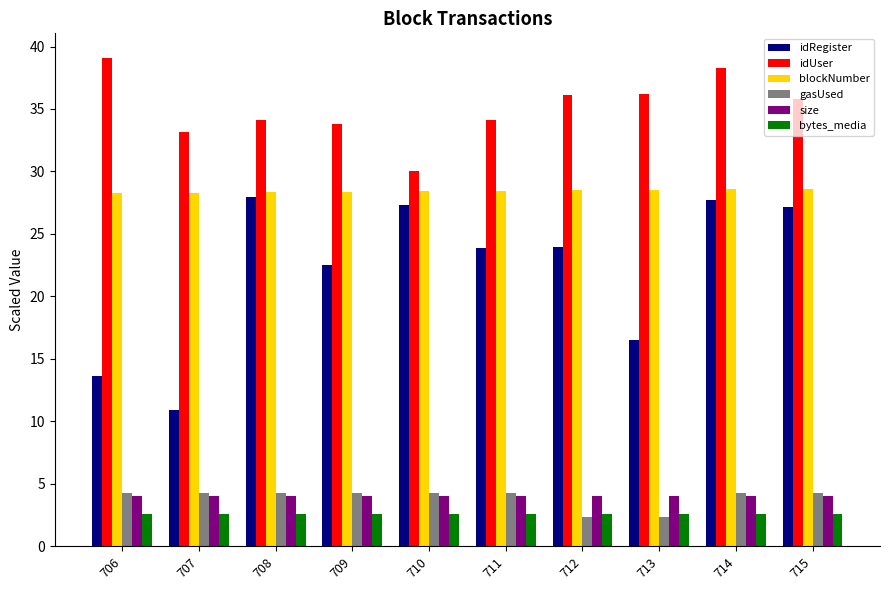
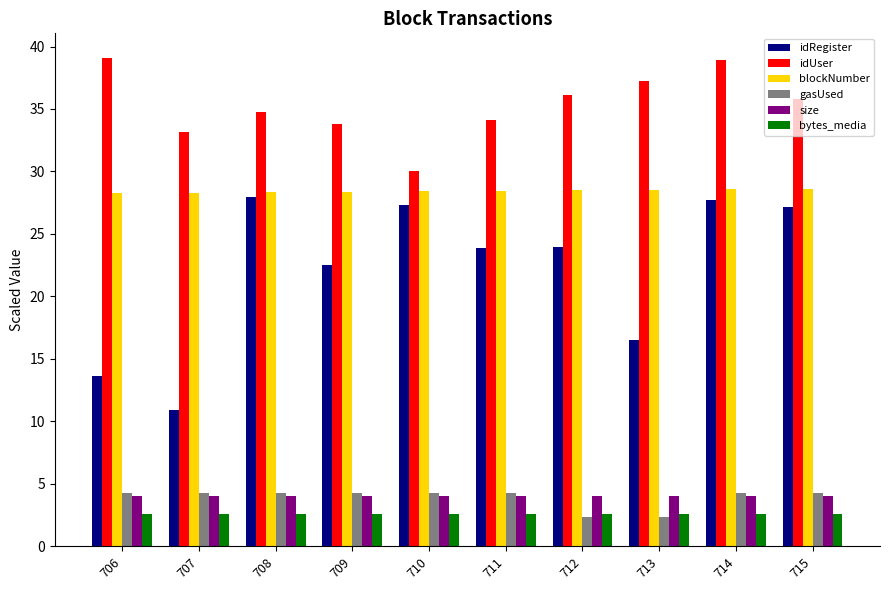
  {
    "idRegister": {
      "706": 13.6,
      "707": 10.9,
      "708": 28.0,
      "709": 22.5,
      "710": 27.3,
      "711": 23.9,
      "712": 24.0,
      "713": 16.5,
      "714": 27.7,
      "715": 27.2
    },
    "idUser": {
      "706": 39.1,
      "707": 33.2,
-     "708": 34.1,
+     "708": 34.8,
      "709": 33.8,
      "710": 30.1,
      "711": 34.1,
      "712": 36.1,
-     "713": 36.2,
-     "714": 38.3
+     "713": 37.3,
+     "714": 39.0
    },
    "blockNumber": {
      "706": 28.2,
      "707": 28.3,
      "708": 28.3,
      "709": 28.4,
      "710": 28.4,
      "711": 28.4,
      "712": 28.5,
      "713": 28.5,
      "714": 28.6,
      "715": 28.6
    },
    "gasUsed": {
      "706": 4.3,
      "707": 4.3,
      "708": 4.3,
      "709": 4.3,
      "710": 4.3,
      "711": 4.3,
      "712": 2.3,
      "713": 2.3,
      "714": 4.3,
      "715": 4.3
    },
    "size": {
      "706": 4.0,
      "707": 4.0,
      "708": 4.0,
      "709": 4.0,
      "710": 4.0,
      "711": 4.0,
      "712": 4.0,
      "713": 4.0,
      "714": 4.0,
      "715": 4.0
    },
    "bytes_media": {
      "706": 2.6,
      "707": 2.6,
      "708": 2.6,
      "709": 2.6,
      "710": 2.6,
      "711": 2.6,
      "712": 2.6,
      "713": 2.6,
      "714": 2.6,
      "715": 2.6
    }
  }
